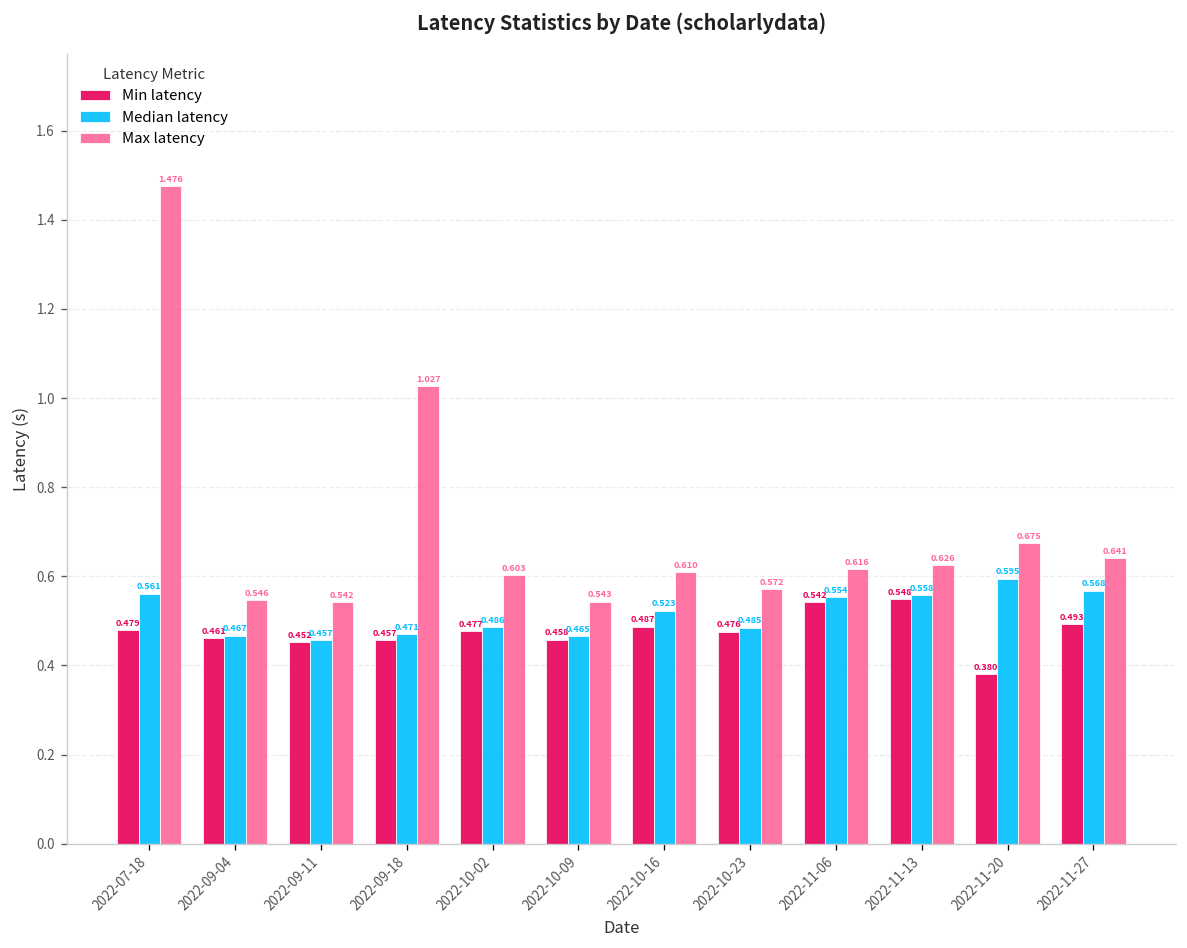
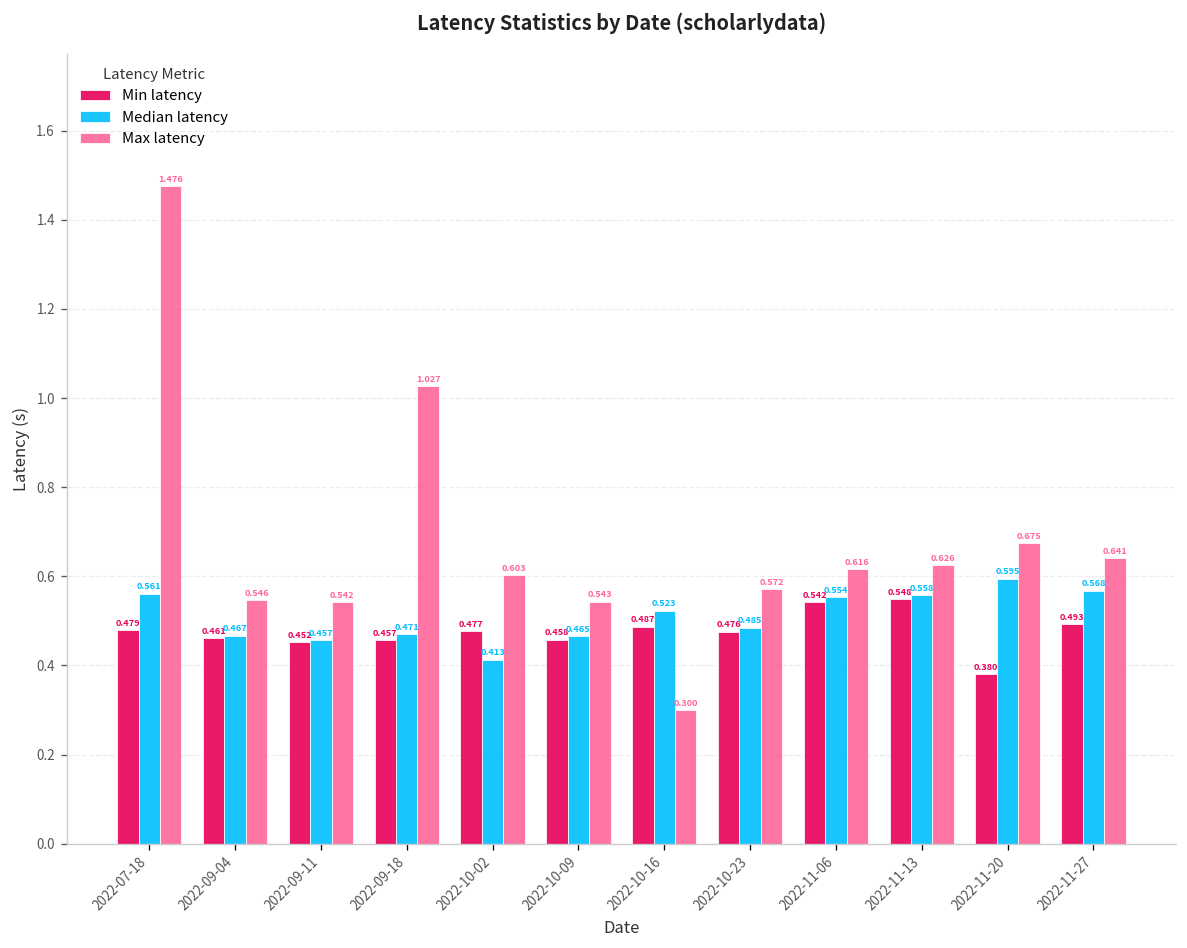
  {
    "Min latency": {
      "2022-07-18": 0.479,
      "2022-09-04": 0.461,
      "2022-09-11": 0.452,
      "2022-09-18": 0.457,
      "2022-10-02": 0.477,
      "2022-10-09": 0.458,
      "2022-10-16": 0.487,
      "2022-10-23": 0.476,
      "2022-11-06": 0.542,
      "2022-11-13": 0.548,
      "2022-11-20": 0.380,
      "2022-11-27": 0.493
    },
    "Median latency": {
      "2022-07-18": 0.561,
      "2022-09-04": 0.467,
      "2022-09-11": 0.457,
      "2022-09-18": 0.471,
-     "2022-10-02": 0.486,
+     "2022-10-02": 0.413,
      "2022-10-09": 0.465,
      "2022-10-16": 0.523,
      "2022-10-23": 0.485,
      "2022-11-06": 0.554,
      "2022-11-13": 0.558,
      "2022-11-20": 0.595,
      "2022-11-27": 0.568
    },
    "Max latency": {
      "2022-07-18": 1.476,
      "2022-09-04": 0.546,
      "2022-09-11": 0.542,
      "2022-09-18": 1.027,
      "2022-10-02": 0.603,
      "2022-10-09": 0.543,
-     "2022-10-16": 0.610,
+     "2022-10-16": 0.300,
      "2022-10-23": 0.572,
      "2022-11-06": 0.616,
      "2022-11-13": 0.626,
      "2022-11-20": 0.675,
      "2022-11-27": 0.641
    }
  }
